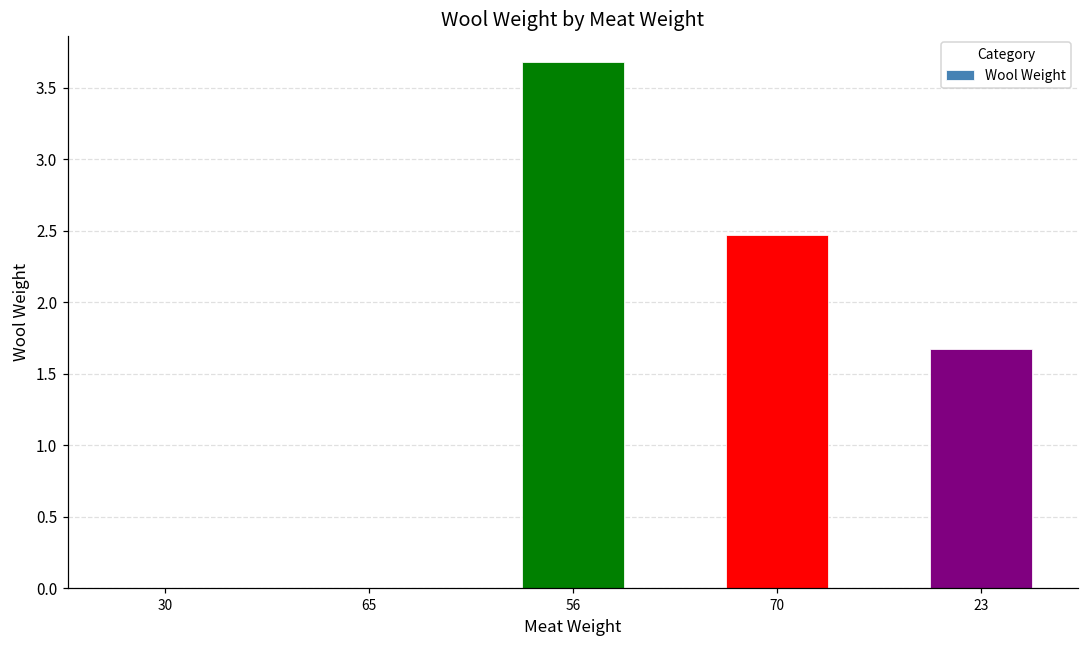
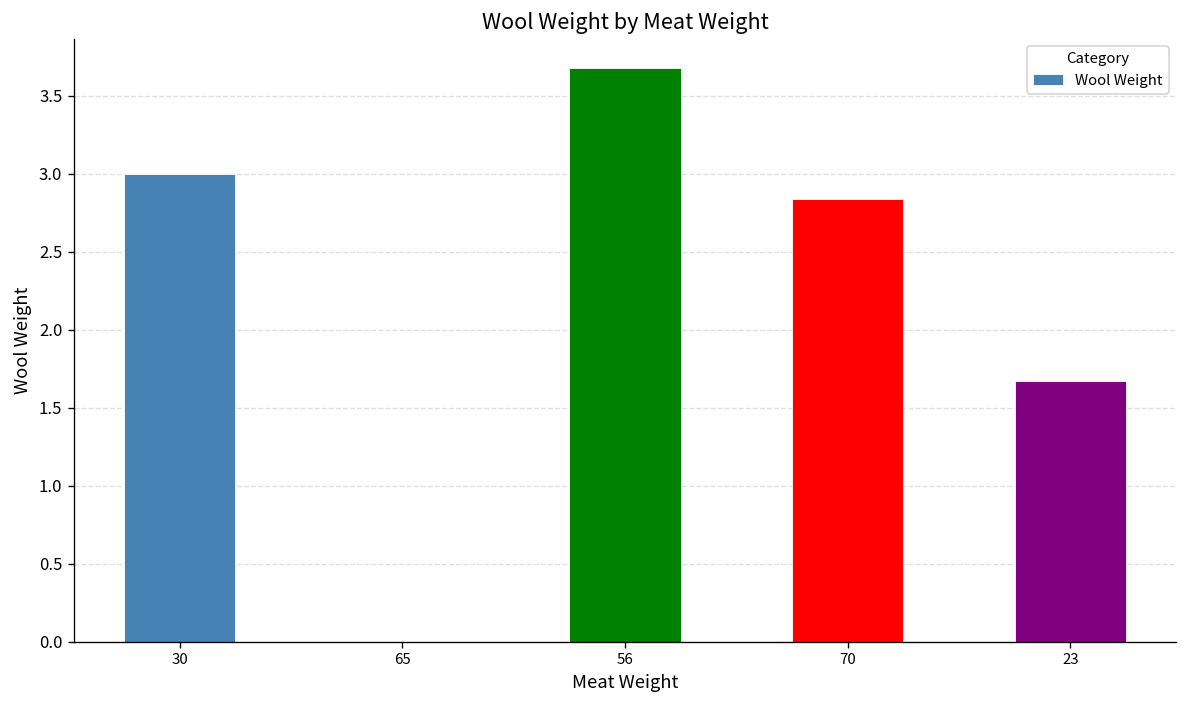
  {
-   "30": 0,
+   "30": 3,
    "65": 0.00,
    "56": 3.68,
-   "70": 2.47,
+   "70": 2.84,
    "23": 1.67
  }
